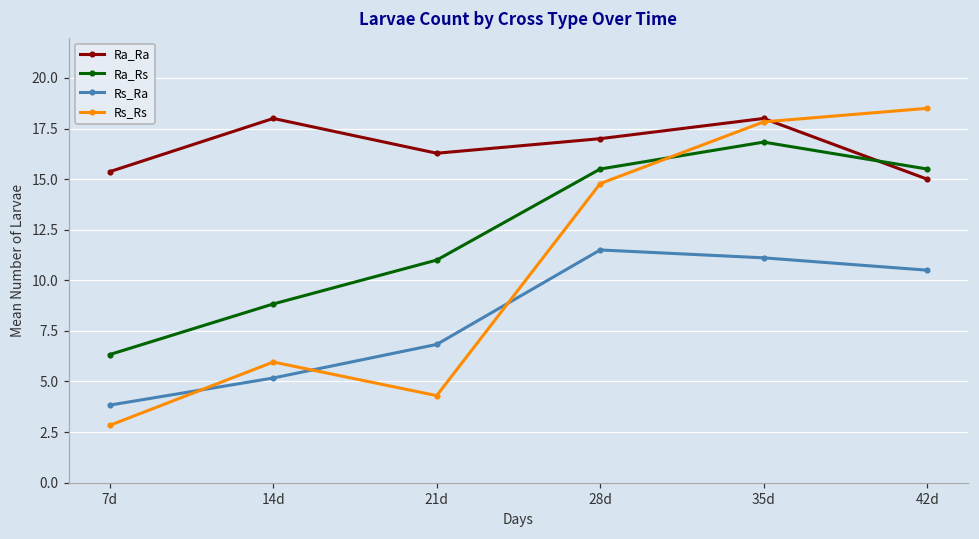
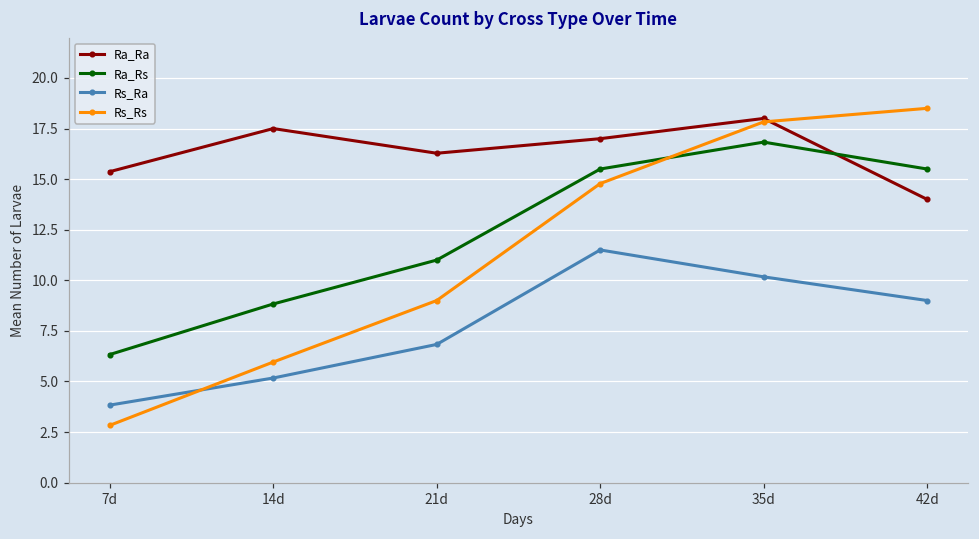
  {
    "Ra_Ra": {
      "7d": 15.4,
-     "14d": 18.0,
+     "14d": 17.5,
      "21d": 16.3,
      "28d": 17.0,
      "35d": 18.0,
-     "42d": 15
+     "42d": 14
    },
    "Ra_Rs": {
      "7d": 6.3,
      "14d": 8.8,
      "21d": 11.0,
      "28d": 15.5,
      "35d": 16.8,
      "42d": 15.5
    },
    "Rs_Ra": {
      "7d": 3.8,
      "14d": 5.2,
      "21d": 6.8,
      "28d": 11.5,
-     "35d": 11.1,
-     "42d": 10.5
+     "35d": 10.2,
+     "42d": 9.0
    },
    "Rs_Rs": {
      "7d": 2.8,
      "14d": 6.0,
-     "21d": 4.3,
+     "21d": 9.0,
      "28d": 14.8,
      "35d": 17.8,
      "42d": 18.5
    }
  }
